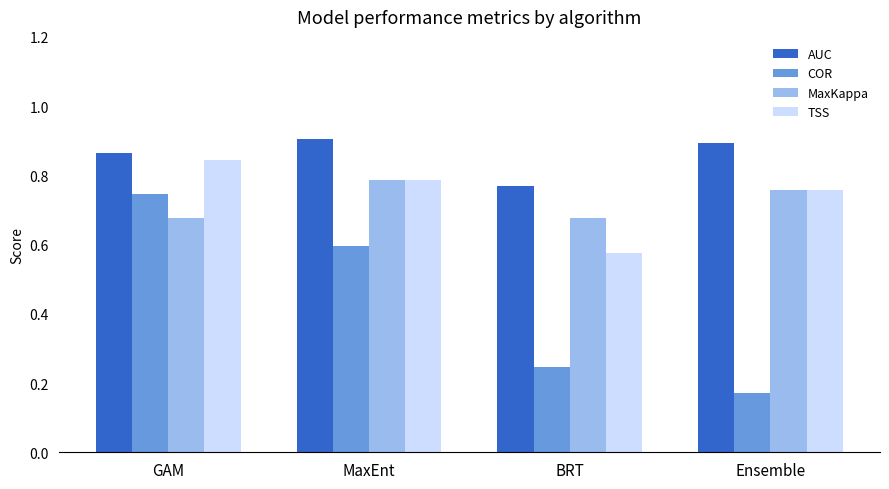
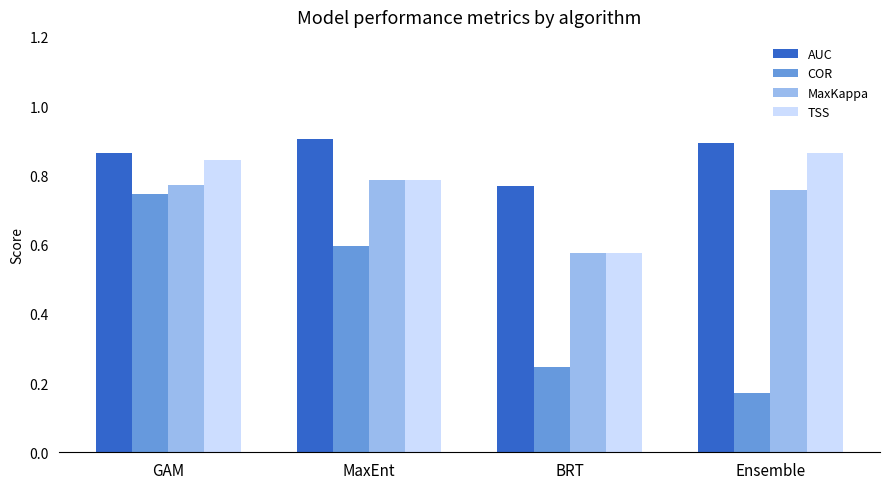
  {
    "AUC": {
      "GAM": 0.87,
      "MaxEnt": 0.90,
      "BRT": 0.77,
      "Ensemble": 0.89
    },
    "COR": {
      "GAM": 0.74,
      "MaxEnt": 0.60,
      "BRT": 0.24,
      "Ensemble": 0.17
    },
    "MaxKappa": {
-     "GAM": 0.68,
+     "GAM": 0.77,
      "MaxEnt": 0.79,
-     "BRT": 0.68,
+     "BRT": 0.58,
      "Ensemble": 0.76
    },
    "TSS": {
      "GAM": 0.84,
      "MaxEnt": 0.79,
      "BRT": 0.58,
-     "Ensemble": 0.76
+     "Ensemble": 0.86
    }
  }
